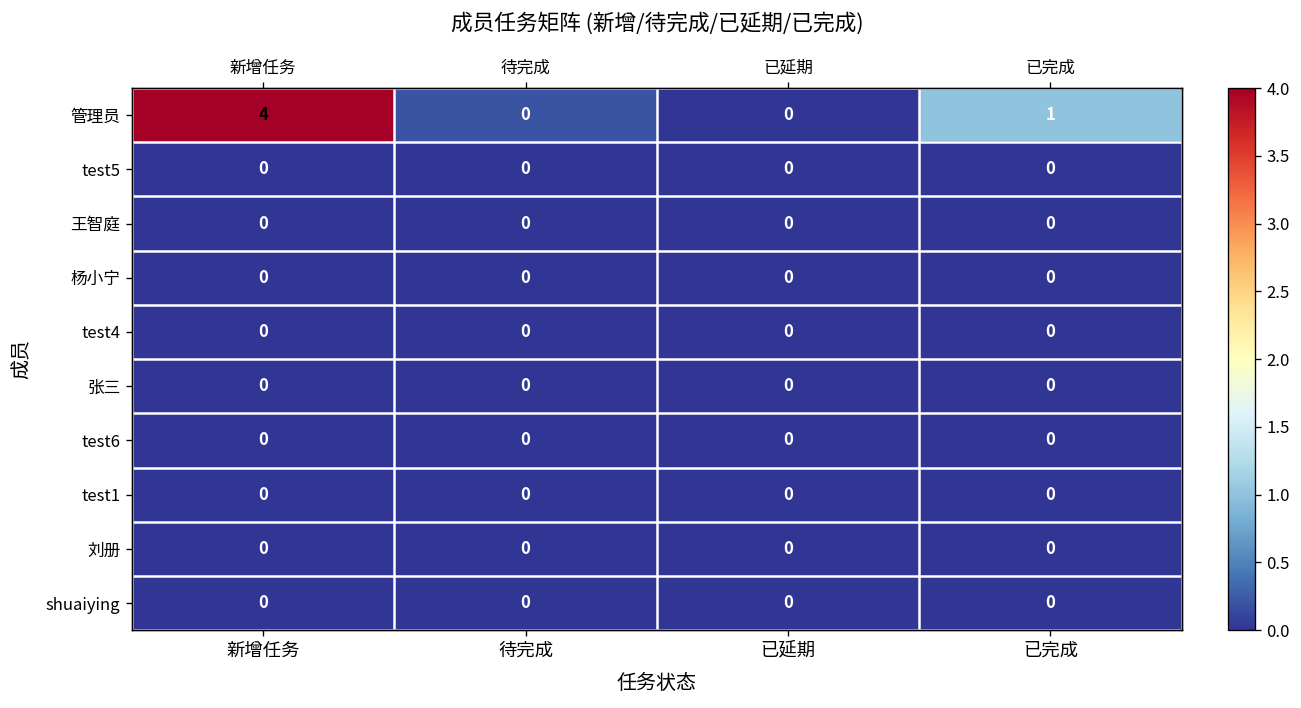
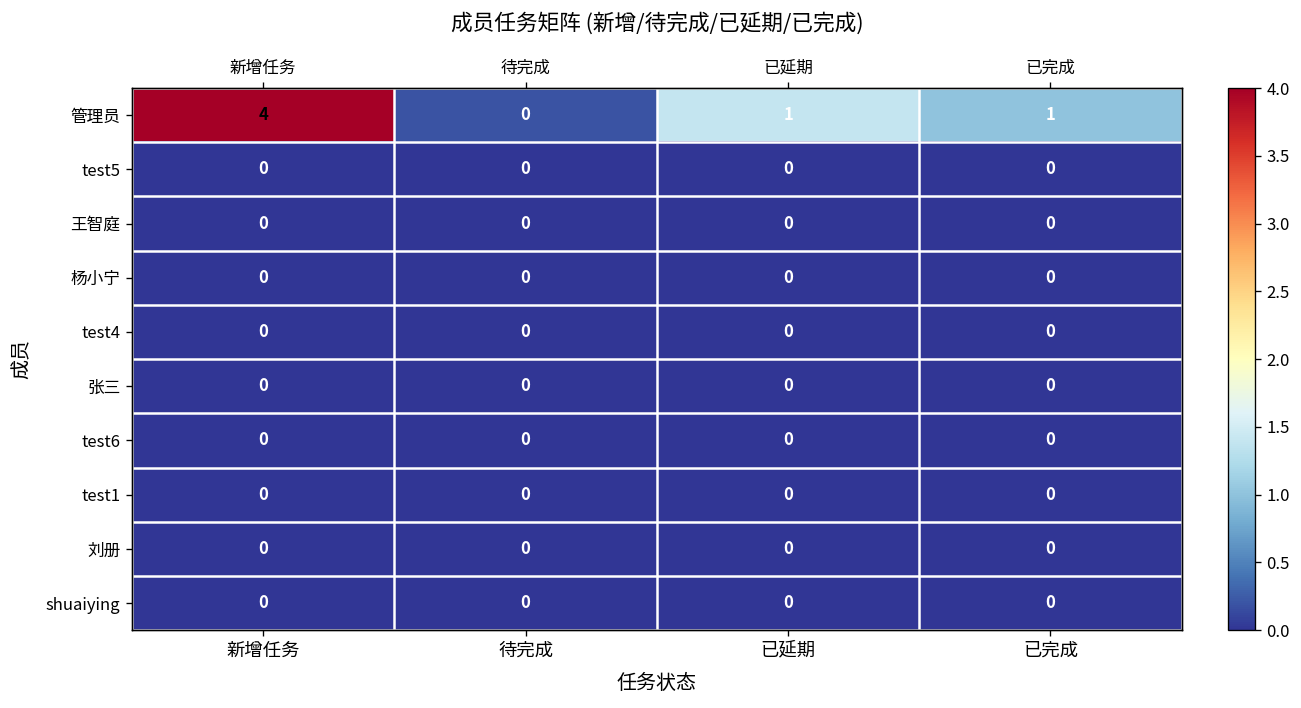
  {
    "管理员": {
      "新增任务": 4,
      "待完成": 0,
-     "已延期": 0,
+     "已延期": 1,
      "已完成": 1
    },
    "test5": {
      "新增任务": 0,
      "待完成": 0,
      "已延期": 0,
      "已完成": 0
    },
    "王智庭": {
      "新增任务": 0,
      "待完成": 0,
      "已延期": 0,
      "已完成": 0
    },
    "杨小宁": {
      "新增任务": 0,
      "待完成": 0,
      "已延期": 0,
      "已完成": 0
    },
    "test4": {
      "新增任务": 0,
      "待完成": 0,
      "已延期": 0,
      "已完成": 0
    },
    "张三": {
      "新增任务": 0,
      "待完成": 0,
      "已延期": 0,
      "已完成": 0
    },
    "test6": {
      "新增任务": 0,
      "待完成": 0,
      "已延期": 0,
      "已完成": 0
    },
    "test1": {
      "新增任务": 0,
      "待完成": 0,
      "已延期": 0,
      "已完成": 0
    },
    "刘册": {
      "新增任务": 0,
      "待完成": 0,
      "已延期": 0,
      "已完成": 0
    },
    "shuaiying": {
      "新增任务": 0,
      "待完成": 0,
      "已延期": 0,
      "已完成": 0
    }
  }
